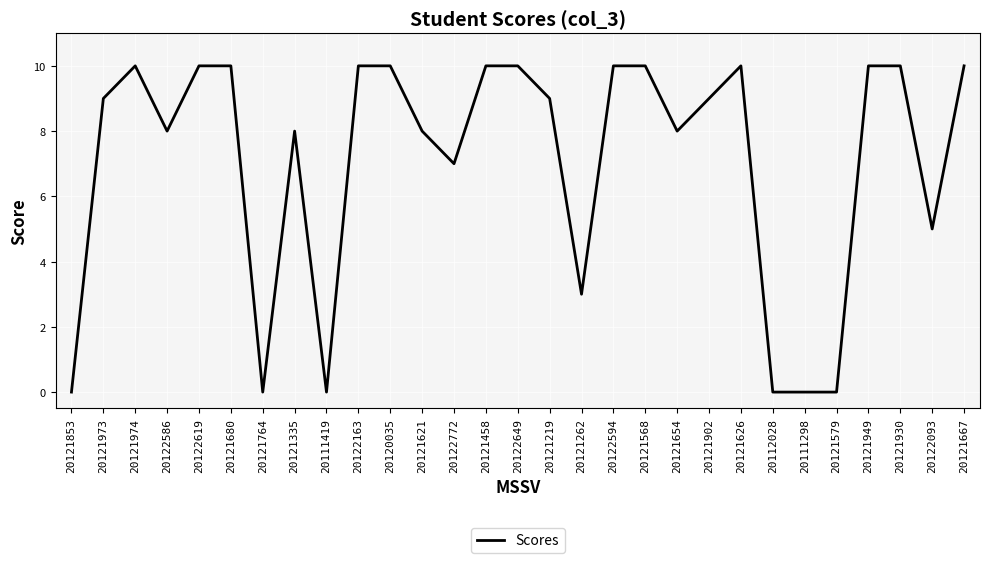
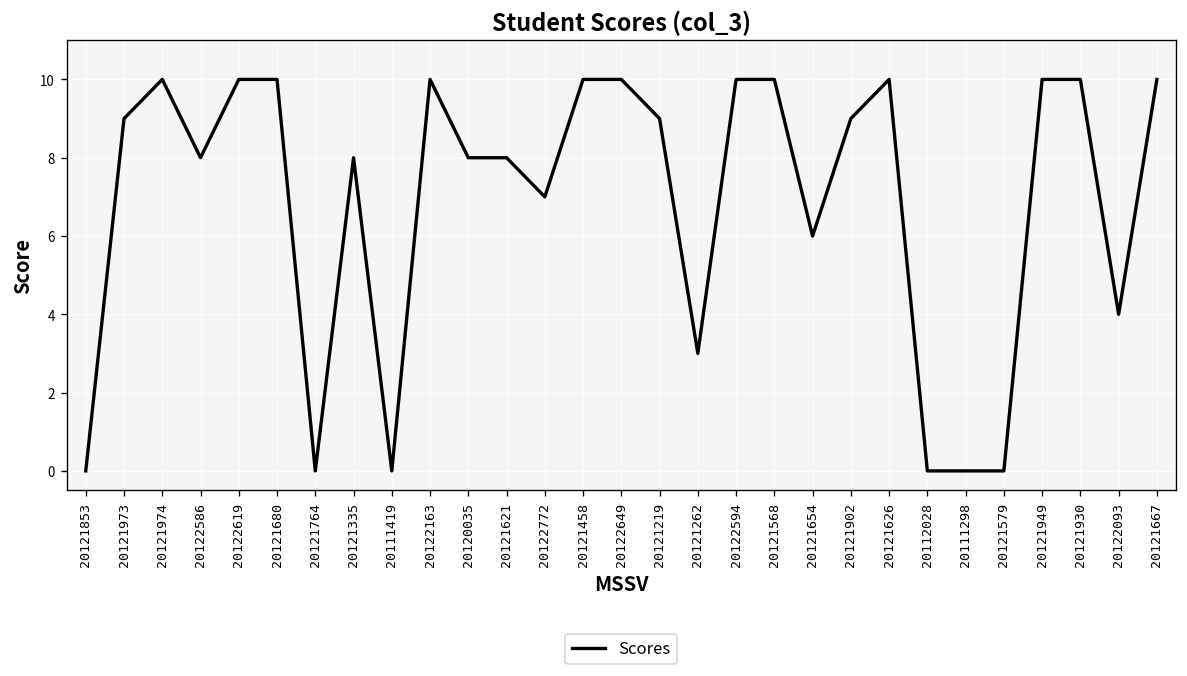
  {
    "20121853": 0,
    "20121973": 9,
    "20121974": 10,
    "20122586": 8,
    "20122619": 10,
    "20121680": 10,
    "20121764": 0,
    "20121335": 8,
    "20111419": 0,
    "20122163": 10,
-   "20120035": 10,
+   "20120035": 8,
    "20121621": 8,
    "20122772": 7,
    "20121458": 10,
    "20122649": 10,
    "20121219": 9,
    "20121262": 3,
    "20122594": 10,
    "20121568": 10,
-   "20121654": 8,
+   "20121654": 6,
    "20121902": 9,
    "20121626": 10,
    "20112028": 0,
    "20111298": 0,
    "20121579": 0,
    "20121949": 10,
    "20121930": 10,
-   "20122093": 5,
+   "20122093": 4,
    "20121667": 10
  }
